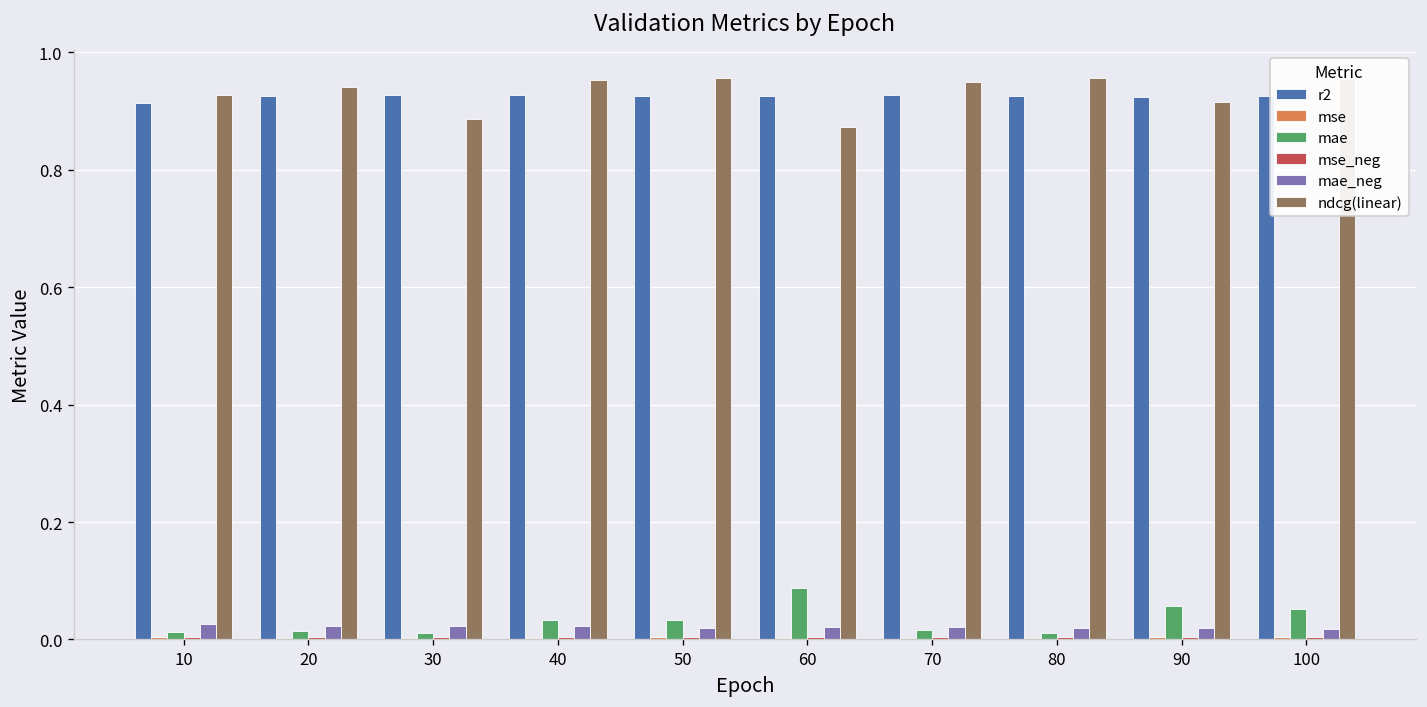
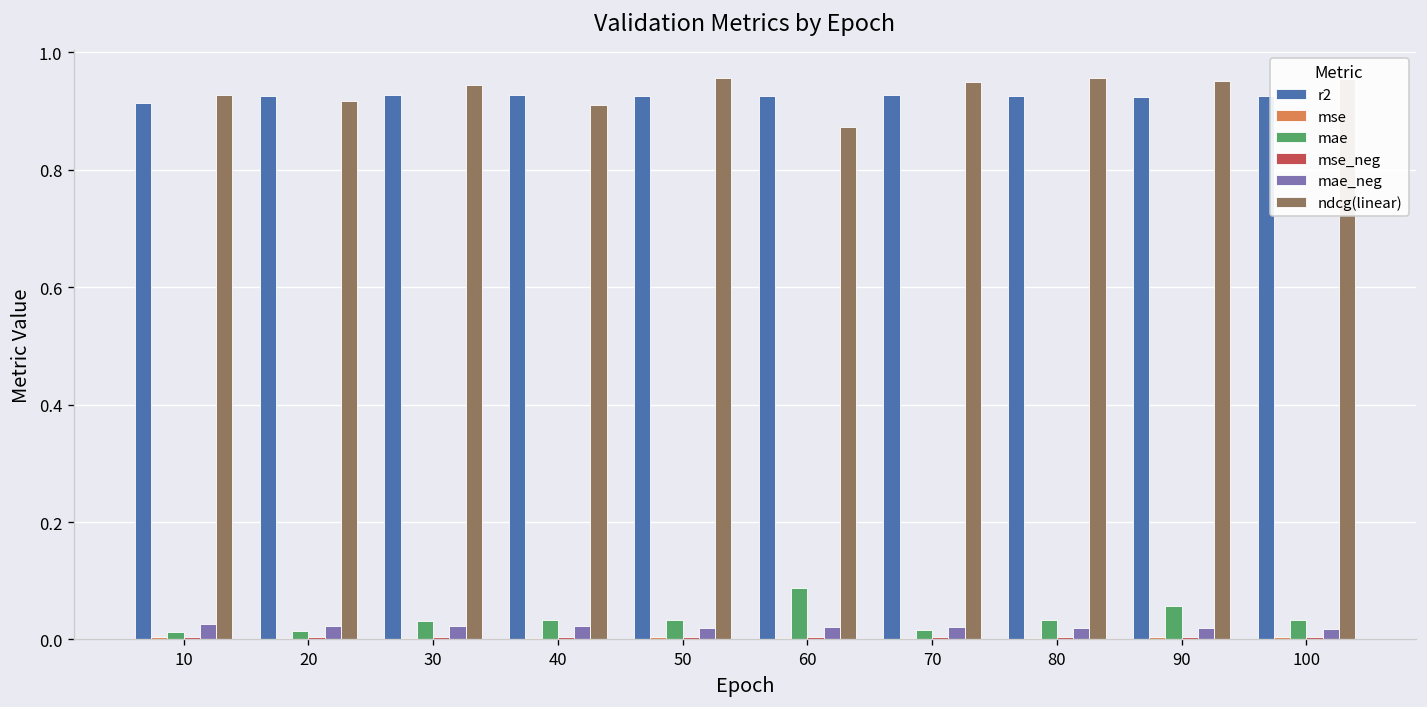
  {
    "mae": {
      "10": 0.01,
      "20": 0.01,
-     "30": 0.01,
+     "30": 0.03,
      "40": 0.03,
      "50": 0.03,
      "60": 0.09,
      "70": 0.02,
-     "80": 0.01,
+     "80": 0.03,
      "90": 0.06,
-     "100": 0.05
+     "100": 0.03
    },
    "ndcg(linear)": {
      "10": 0.93,
-     "20": 0.94,
-     "30": 0.89,
-     "40": 0.95,
+     "20": 0.92,
+     "30": 0.95,
+     "40": 0.91,
      "50": 0.96,
      "60": 0.87,
      "70": 0.95,
      "80": 0.96,
-     "90": 0.91
+     "90": 0.95
    }
  }
